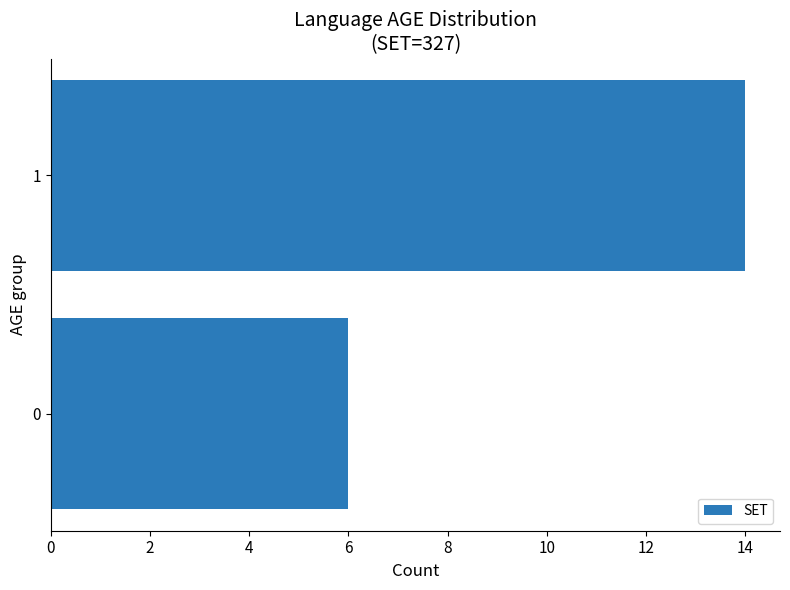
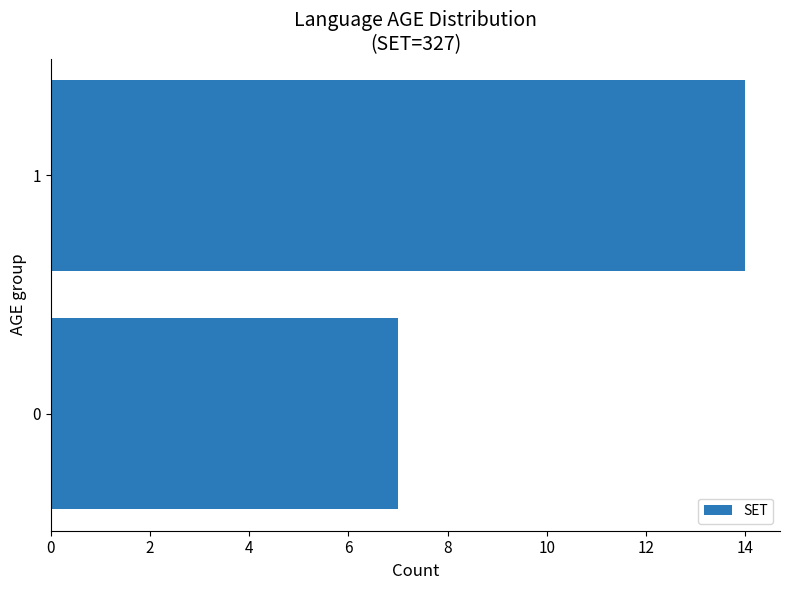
  {
    "1": 14,
-   "0": 6
+   "0": 7
  }
